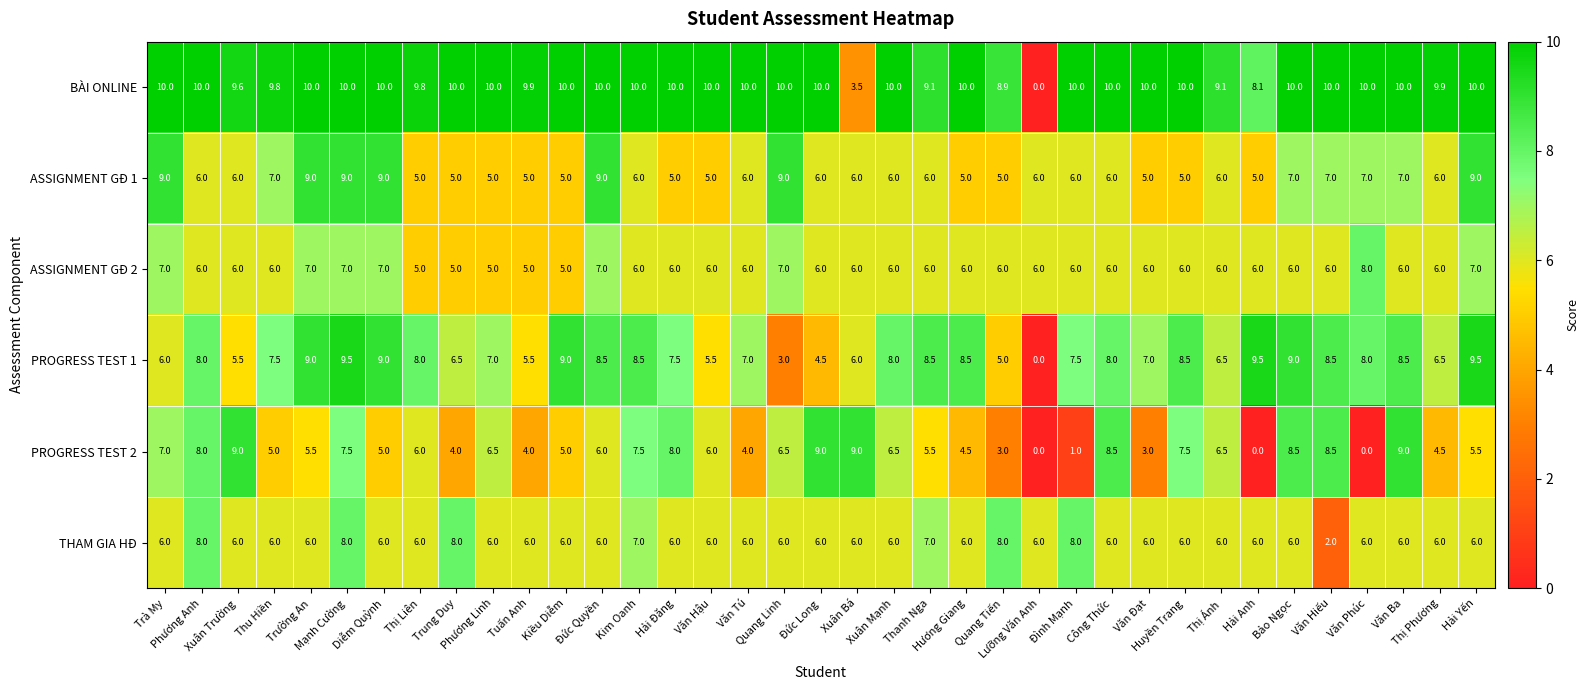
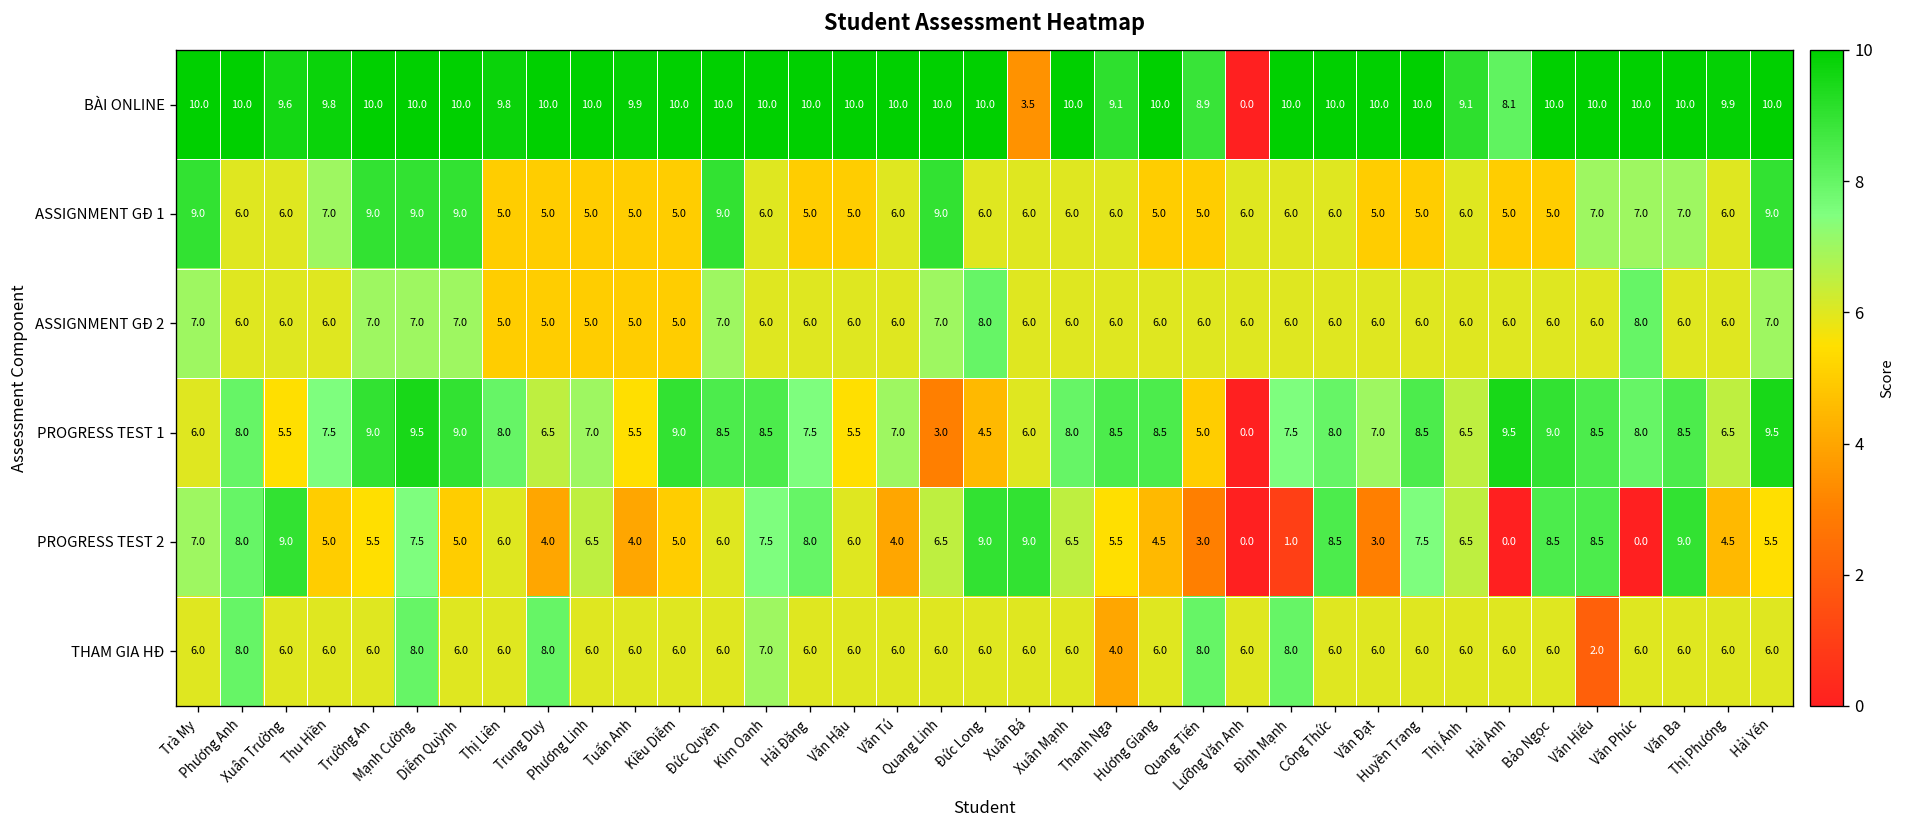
  {
    "ASSIGNMENT GĐ 1": {
      "Trà My": 9.0,
      "Phương Anh": 6.0,
      "Xuân Trường": 6.0,
      "Thu Hiền": 7.0,
      "Trường An": 9.0,
      "Mạnh Cường": 9.0,
      "Diễm Quỳnh": 9.0,
      "Thị Liên": 5.0,
      "Trung Duy": 5.0,
      "Phương Linh": 5.0,
      "Tuấn Anh": 5.0,
      "Kiều Diễm": 5.0,
      "Đức Quyền": 9.0,
      "Kim Oanh": 6.0,
      "Hải Đăng": 5.0,
      "Văn Hậu": 5.0,
      "Văn Tú": 6.0,
      "Quang Linh": 9.0,
      "Đức Long": 6.0,
      "Xuân Bá": 6.0,
      "Xuân Mạnh": 6.0,
      "Thanh Nga": 6.0,
      "Hương Giang": 5.0,
      "Quang Tiến": 5.0,
      "Lưỡng Văn Anh": 6.0,
      "Đình Mạnh": 6.0,
      "Công Thức": 6.0,
      "Văn Đạt": 5.0,
      "Huyền Trang": 5.0,
      "Thị Ánh": 6.0,
      "Hải Anh": 5.0,
-     "Bảo Ngọc": 7.0,
+     "Bảo Ngọc": 5.0,
      "Văn Hiếu": 7.0,
      "Văn Phúc": 7.0,
      "Văn Ba": 7.0,
      "Thị Phương": 6.0,
      "Hải Yến": 9.0
    },
    "ASSIGNMENT GĐ 2": {
      "Trà My": 7.0,
      "Phương Anh": 6.0,
      "Xuân Trường": 6.0,
      "Thu Hiền": 6.0,
      "Trường An": 7.0,
      "Mạnh Cường": 7.0,
      "Diễm Quỳnh": 7.0,
      "Thị Liên": 5.0,
      "Trung Duy": 5.0,
      "Phương Linh": 5.0,
      "Tuấn Anh": 5.0,
      "Kiều Diễm": 5.0,
      "Đức Quyền": 7.0,
      "Kim Oanh": 6.0,
      "Hải Đăng": 6.0,
      "Văn Hậu": 6.0,
      "Văn Tú": 6.0,
      "Quang Linh": 7.0,
-     "Đức Long": 6.0,
+     "Đức Long": 8.0,
      "Xuân Bá": 6.0,
      "Xuân Mạnh": 6.0,
      "Thanh Nga": 6.0,
      "Hương Giang": 6.0,
      "Quang Tiến": 6.0,
      "Lưỡng Văn Anh": 6.0,
      "Đình Mạnh": 6.0,
      "Công Thức": 6.0,
      "Văn Đạt": 6.0,
      "Huyền Trang": 6.0,
      "Thị Ánh": 6.0,
      "Hải Anh": 6.0,
      "Bảo Ngọc": 6.0,
      "Văn Hiếu": 6.0,
      "Văn Phúc": 8.0,
      "Văn Ba": 6.0,
      "Thị Phương": 6.0,
      "Hải Yến": 7.0
    },
    "THAM GIA HĐ": {
      "Trà My": 6.0,
      "Phương Anh": 8.0,
      "Xuân Trường": 6.0,
      "Thu Hiền": 6.0,
      "Trường An": 6.0,
      "Mạnh Cường": 8.0,
      "Diễm Quỳnh": 6.0,
      "Thị Liên": 6.0,
      "Trung Duy": 8.0,
      "Phương Linh": 6.0,
      "Tuấn Anh": 6.0,
      "Kiều Diễm": 6.0,
      "Đức Quyền": 6.0,
      "Kim Oanh": 7.0,
      "Hải Đăng": 6.0,
      "Văn Hậu": 6.0,
      "Văn Tú": 6.0,
      "Quang Linh": 6.0,
      "Đức Long": 6.0,
      "Xuân Bá": 6.0,
      "Xuân Mạnh": 6.0,
-     "Thanh Nga": 7.0,
+     "Thanh Nga": 4.0,
      "Hương Giang": 6.0,
      "Quang Tiến": 8.0,
      "Lưỡng Văn Anh": 6.0,
      "Đình Mạnh": 8.0,
      "Công Thức": 6.0,
      "Văn Đạt": 6.0,
      "Huyền Trang": 6.0,
      "Thị Ánh": 6.0,
      "Hải Anh": 6.0,
      "Bảo Ngọc": 6.0,
      "Văn Hiếu": 2.0,
      "Văn Phúc": 6.0,
      "Văn Ba": 6.0,
      "Thị Phương": 6.0,
      "Hải Yến": 6.0
    }
  }
